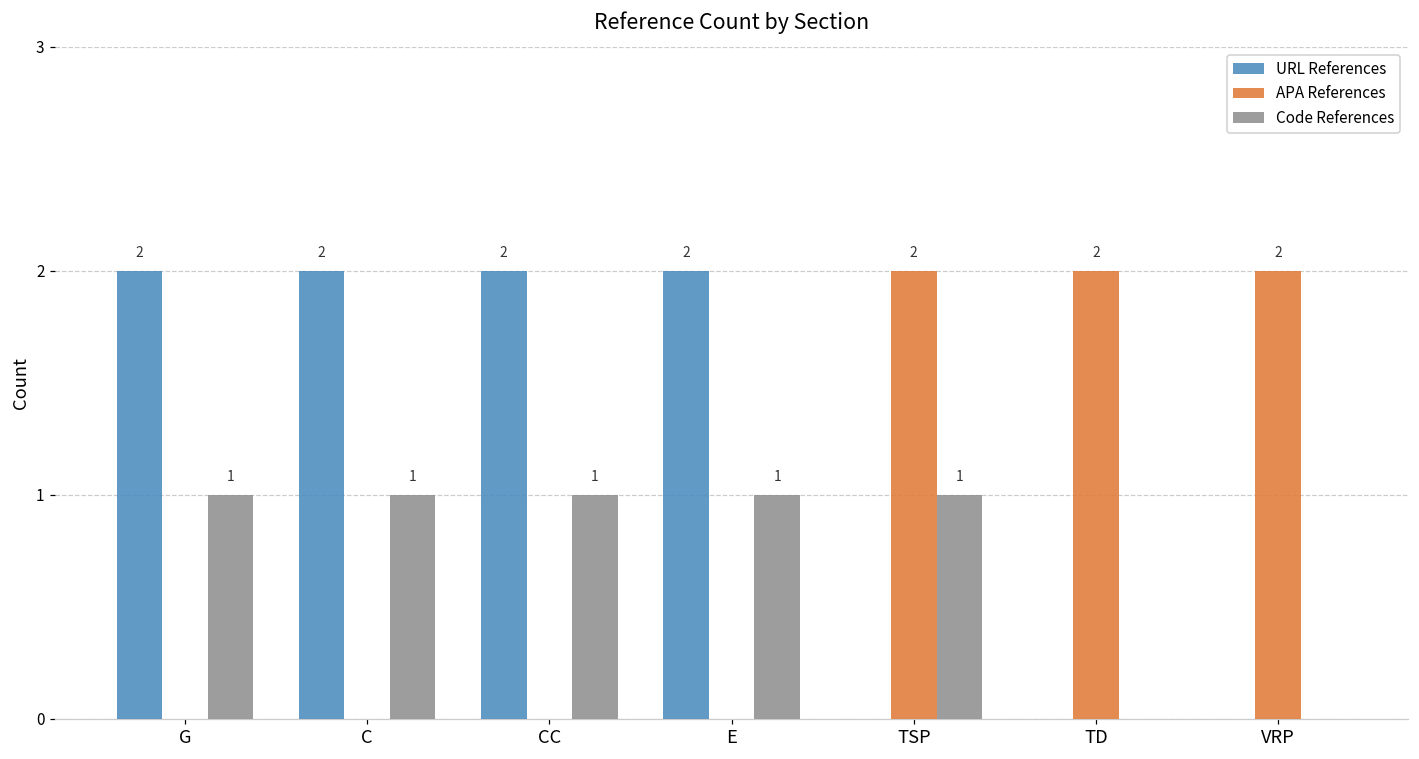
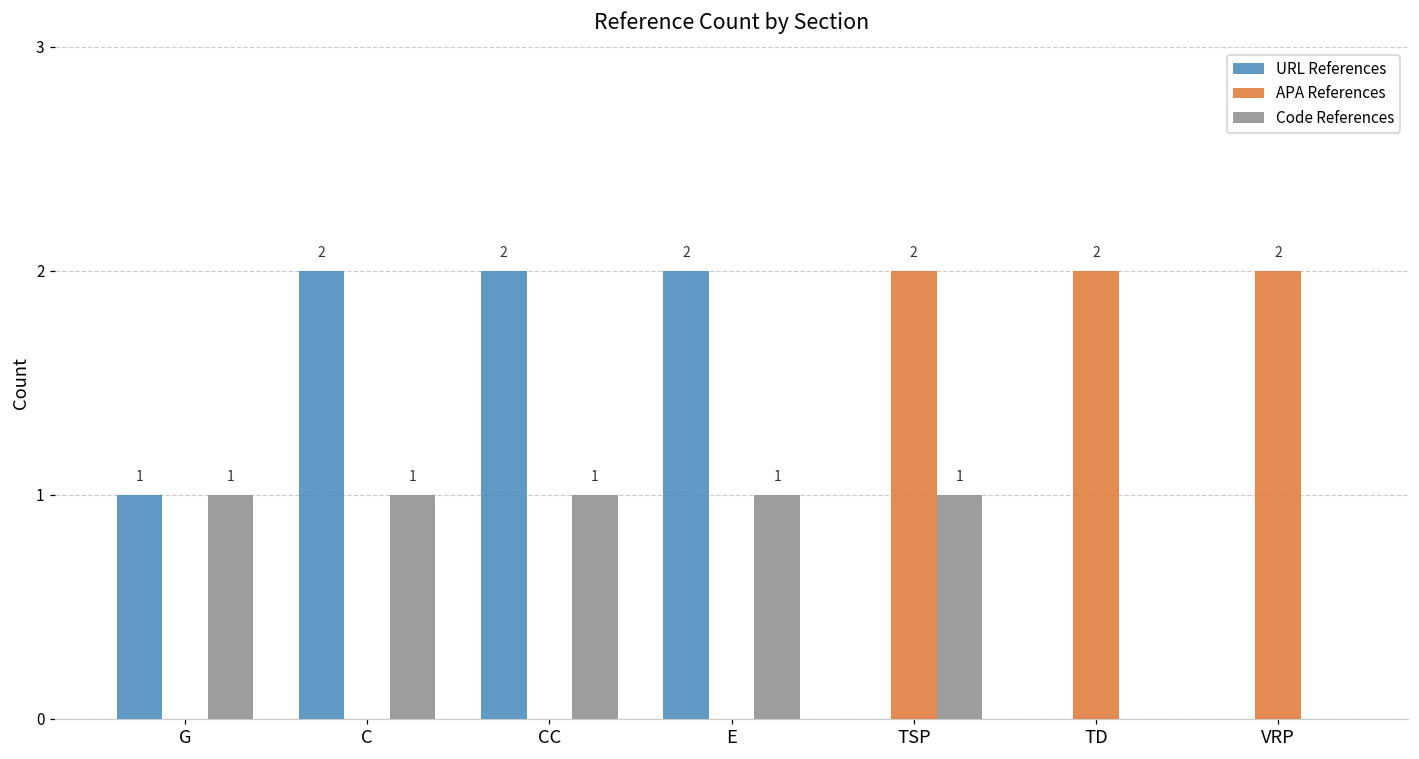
  {
    "URL References": {
-     "G": 2,
+     "G": 1,
      "C": 2,
      "CC": 2,
      "E": 2
    },
    "APA References": {
      "TSP": 2,
      "TD": 2,
      "VRP": 2
    },
    "Code References": {
      "G": 1,
      "C": 1,
      "CC": 1,
      "E": 1,
      "TSP": 1
    }
  }
